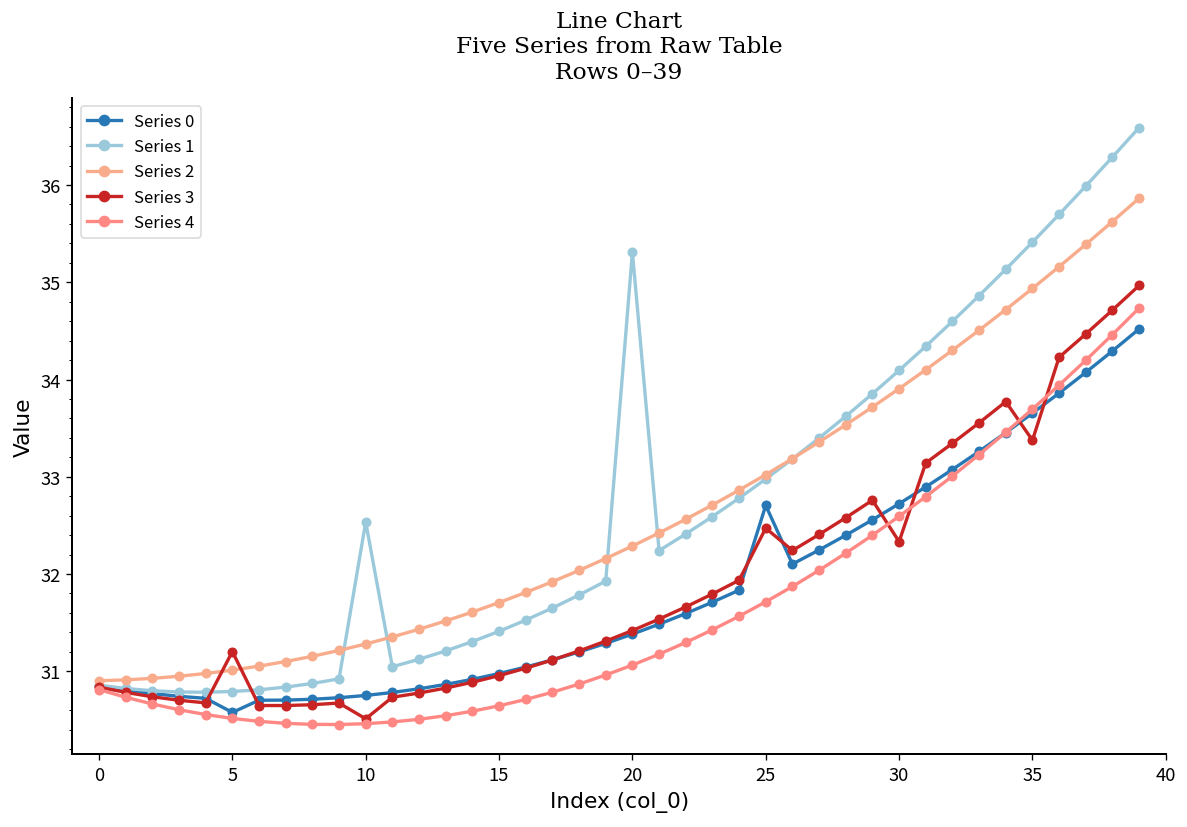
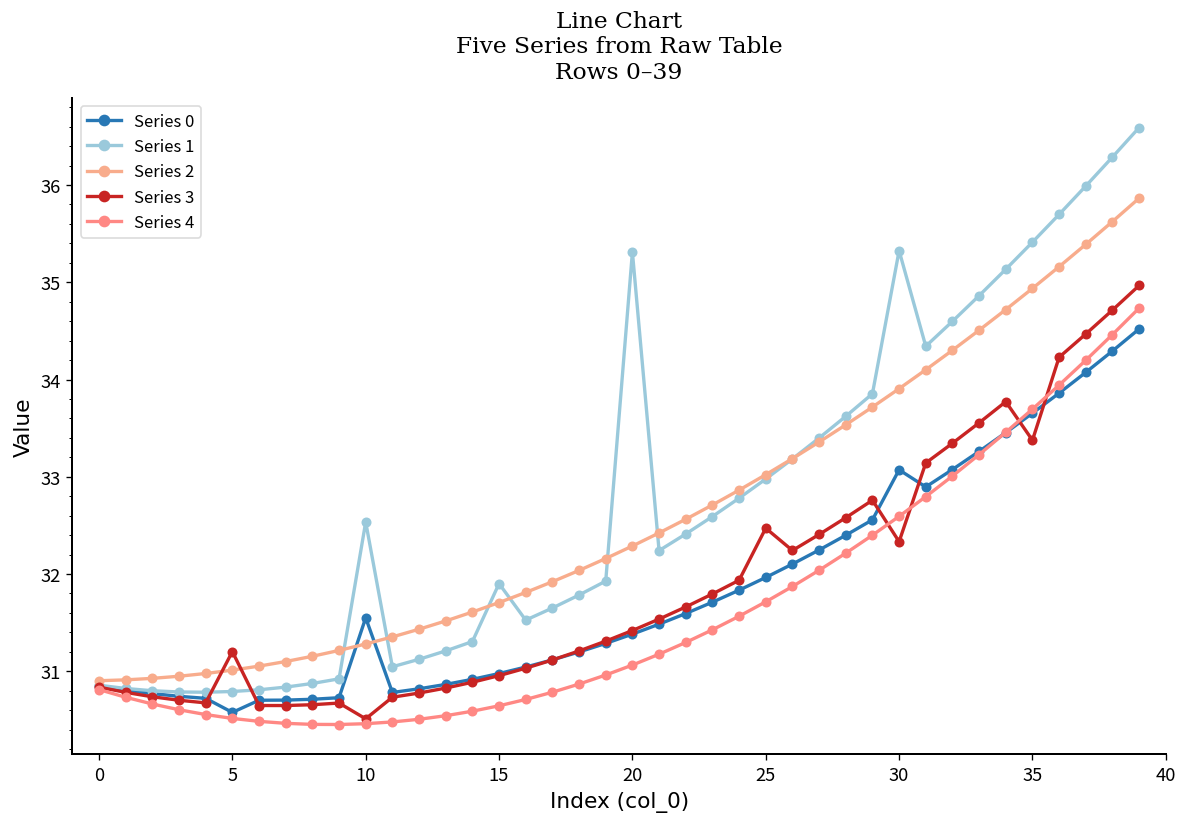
  {
    "Series 0": {
      "5": 30.6,
-     "10": 30.8,
+     "10": 31.5,
      "20": 31.4,
-     "25": 32.7,
-     "30": 32.7,
+     "25": 32.0,
+     "30": 33.1,
      "35": 33.7
    },
    "Series 1": {
      "5": 30.8,
      "10": 32.5,
-     "15": 31.4,
+     "15": 31.9,
      "20": 35.3,
      "25": 33.0,
-     "30": 34.1,
+     "30": 35.3,
      "35": 35.4
    },
    "Series 3": {
      "5": 31.2,
      "10": 30.5,
      "20": 31.4,
      "25": 32.5,
      "30": 32.3,
      "35": 33.4
    }
  }
